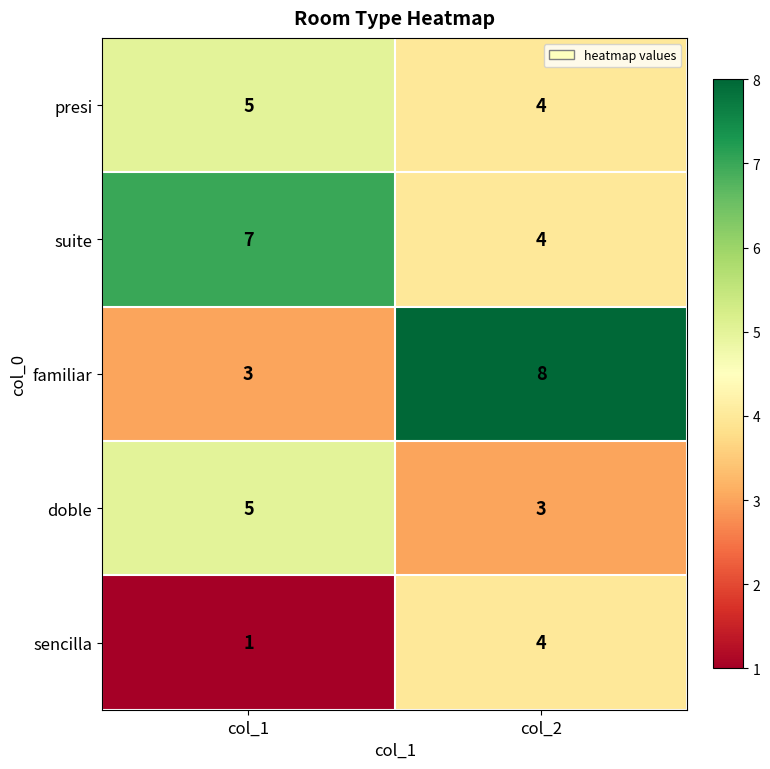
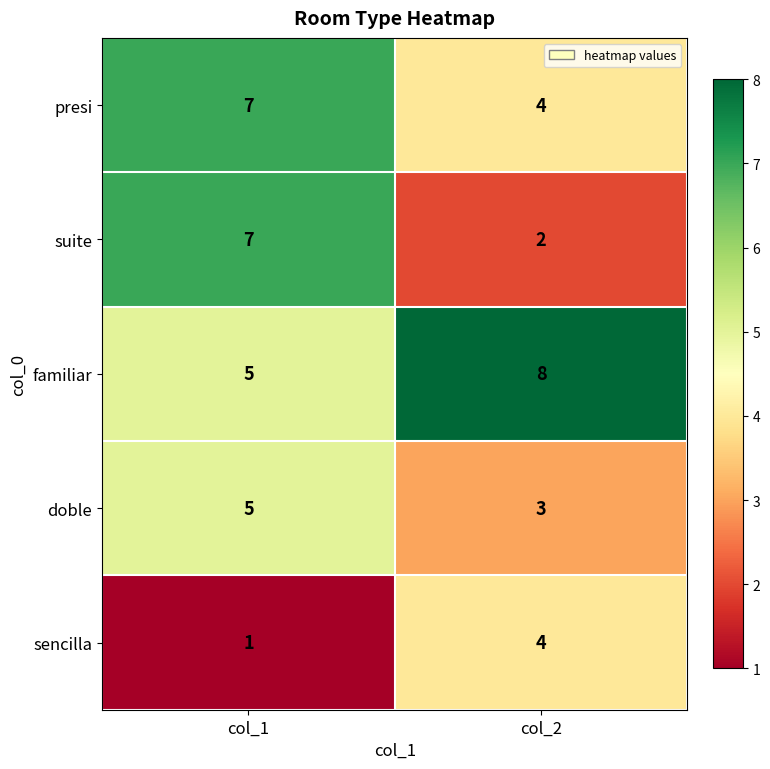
  {
    "presi": {
-     "col_1": 5,
+     "col_1": 7,
      "col_2": 4
    },
    "suite": {
      "col_1": 7,
-     "col_2": 4
+     "col_2": 2
    },
    "familiar": {
-     "col_1": 3,
+     "col_1": 5,
      "col_2": 8
    },
    "doble": {
      "col_1": 5,
      "col_2": 3
    },
    "sencilla": {
      "col_1": 1,
      "col_2": 4
    }
  }
